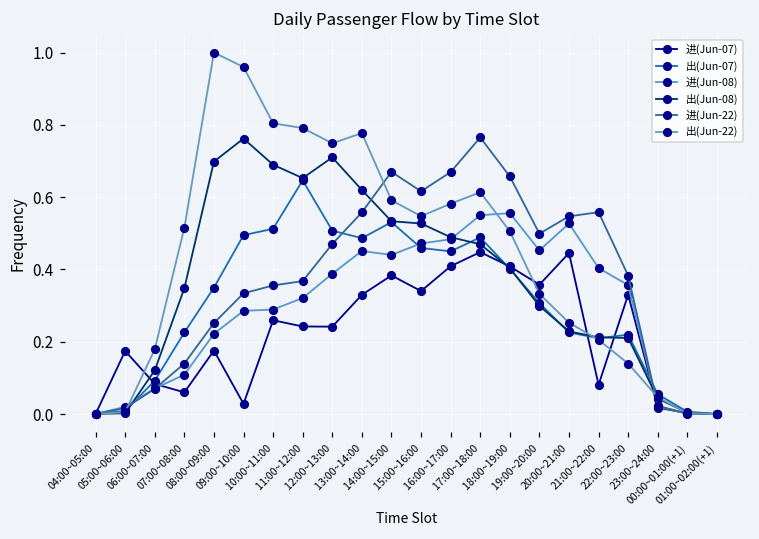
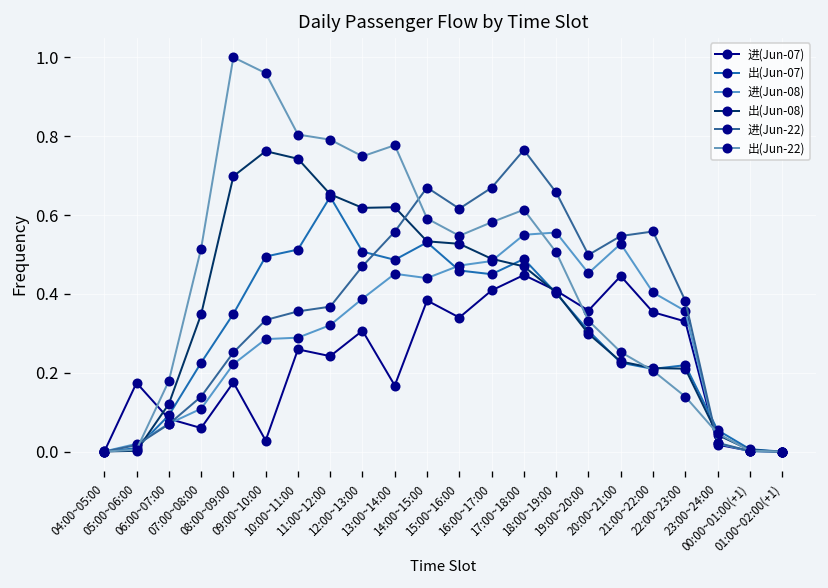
  {
    "进(Jun-07)": {
      "05:00~06:00": 0.17,
      "06:00~07:00": 0.08,
      "07:00~08:00": 0.06,
      "08:00~09:00": 0.18,
      "09:00~10:00": 0.03,
      "10:00~11:00": 0.26,
      "11:00~12:00": 0.24,
-     "12:00~13:00": 0.24,
-     "13:00~14:00": 0.33,
+     "12:00~13:00": 0.31,
+     "13:00~14:00": 0.17,
      "14:00~15:00": 0.38,
      "15:00~16:00": 0.34,
      "16:00~17:00": 0.41,
      "17:00~18:00": 0.45,
      "19:00~20:00": 0.36,
      "20:00~21:00": 0.45,
-     "21:00~22:00": 0.08,
+     "21:00~22:00": 0.35,
      "22:00~23:00": 0.33
    },
    "出(Jun-08)": {
      "06:00~07:00": 0.12,
      "07:00~08:00": 0.35,
      "08:00~09:00": 0.70,
      "09:00~10:00": 0.76,
-     "10:00~11:00": 0.69,
-     "12:00~13:00": 0.71,
+     "10:00~11:00": 0.74,
+     "12:00~13:00": 0.62,
      "13:00~14:00": 0.62,
      "15:00~16:00": 0.53,
      "17:00~18:00": 0.47,
      "22:00~23:00": 0.21
    }
  }
